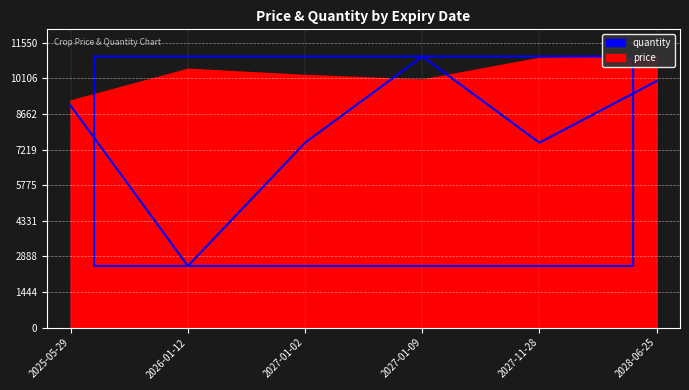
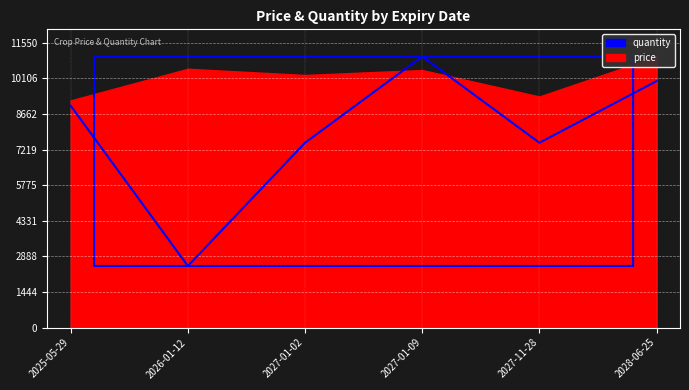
  {
    "price": {
      "2025-05-29": 9200,
      "2026-01-12": 10500,
      "2027-01-02": 10200,
-     "2027-01-09": 10100,
-     "2027-11-28": 10900
+     "2027-01-09": 10500,
+     "2027-11-28": 9400
    },
    "quantity": {
      "2025-05-29": 9000,
      "2026-01-12": 2500,
      "2027-01-02": 7500,
      "2027-01-09": 11000,
      "2027-11-28": 7500,
      "2028-06-25": 10000
    }
  }
